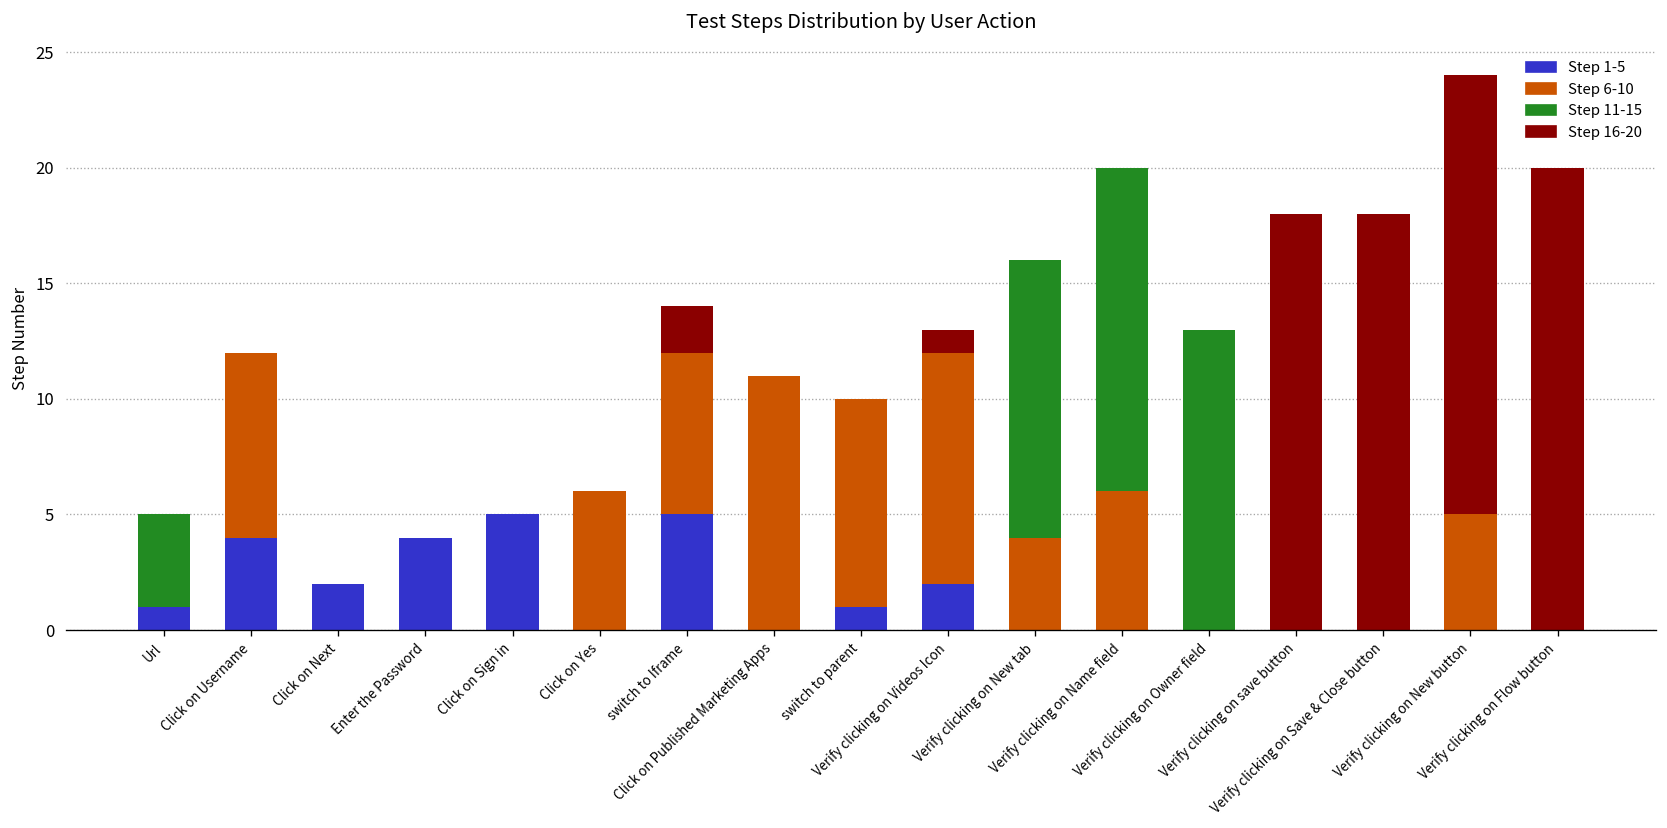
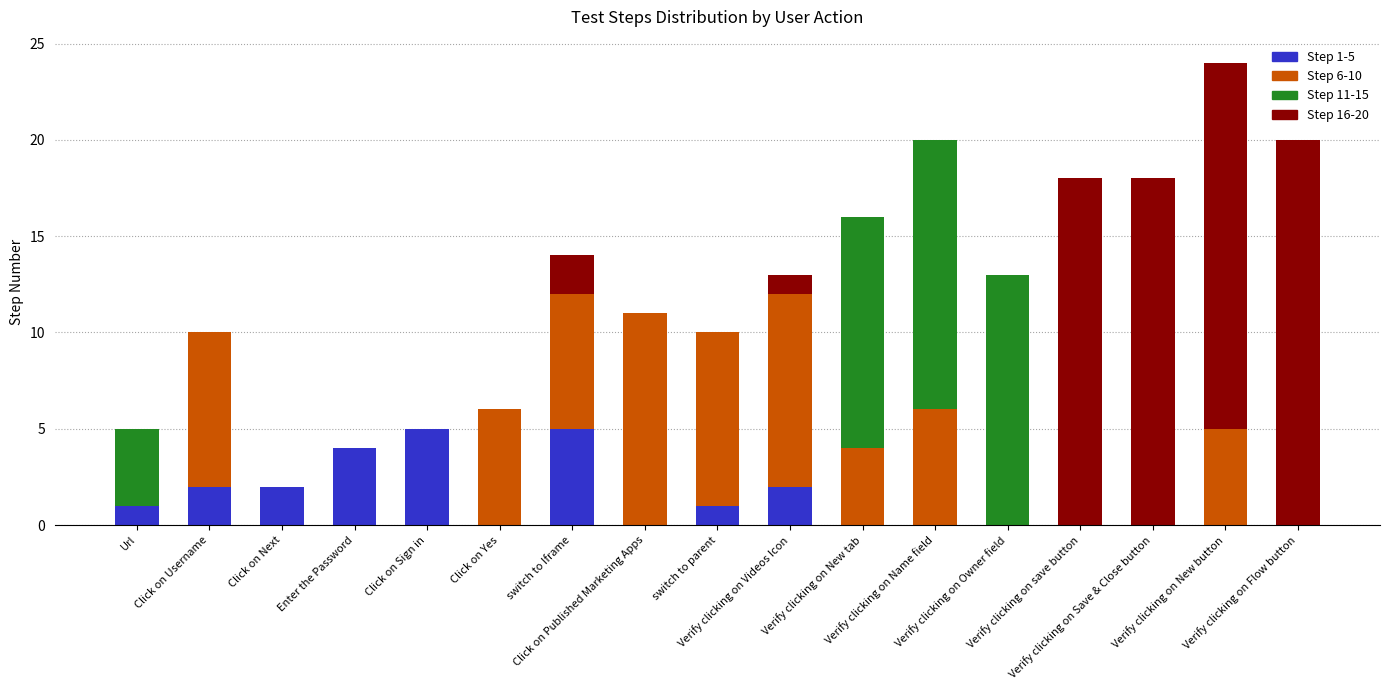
  {
    "Step 1-5": {
      "Url": 1,
-     "Click on Username": 4,
+     "Click on Username": 2,
      "Click on Next": 2,
      "Enter the Password": 4,
      "Click on Sign in": 5,
      "Click on Yes": 0,
      "switch to Iframe": 5,
      "Click on Published Marketing Apps": 0,
      "switch to parent": 1,
      "Verify clicking on Videos Icon": 2,
      "Verify clicking on New tab": 0,
      "Verify clicking on Name field": 0,
      "Verify clicking on Owner field": 0,
      "Verify clicking on save button": 0,
      "Verify clicking on Save & Close button": 0,
      "Verify clicking on New button": 0,
      "Verify clicking on Flow button": 0
    },
    "Step 11-15": {
      "Url": 4,
      "Click on Username": 0,
      "Click on Next": 0,
      "Enter the Password": 0,
      "Click on Sign in": 0,
      "Click on Yes": 0,
      "switch to Iframe": 0,
      "Click on Published Marketing Apps": 0,
      "switch to parent": 0,
      "Verify clicking on Videos Icon": 0,
      "Verify clicking on New tab": 12,
      "Verify clicking on Name field": 14,
      "Verify clicking on Owner field": 13,
      "Verify clicking on save button": 0,
      "Verify clicking on Save & Close button": 0,
      "Verify clicking on New button": 0,
      "Verify clicking on Flow button": 0
    },
    "Step 16-20": {
      "Url": 0,
      "Click on Username": 0,
      "Click on Next": 0,
      "Enter the Password": 0,
      "Click on Sign in": 0,
      "Click on Yes": 0,
      "switch to Iframe": 2,
      "Click on Published Marketing Apps": 0,
      "switch to parent": 0,
      "Verify clicking on Videos Icon": 1,
      "Verify clicking on New tab": 0,
      "Verify clicking on Name field": 0,
      "Verify clicking on Owner field": 0,
      "Verify clicking on save button": 18,
      "Verify clicking on Save & Close button": 18,
      "Verify clicking on New button": 19,
      "Verify clicking on Flow button": 20
    }
  }
